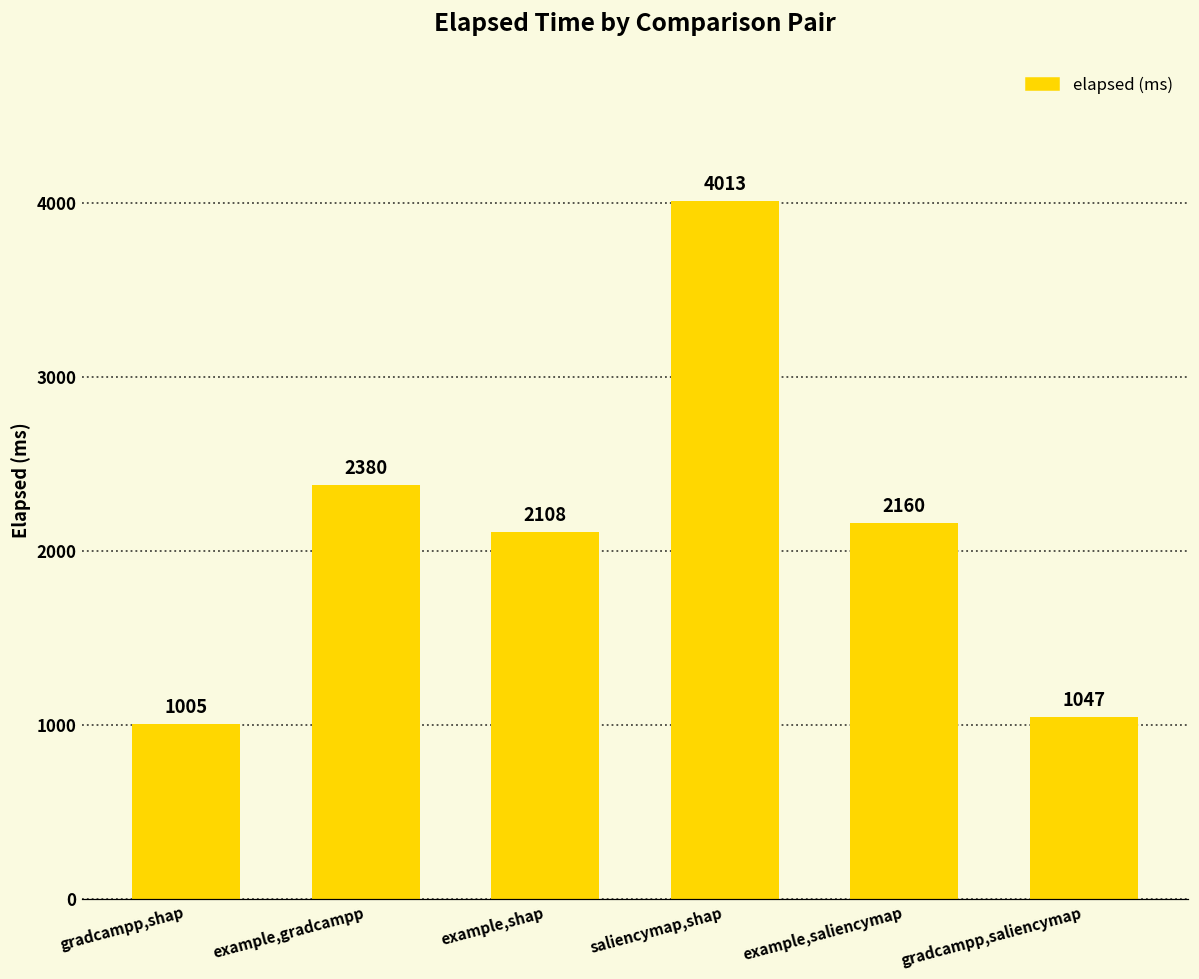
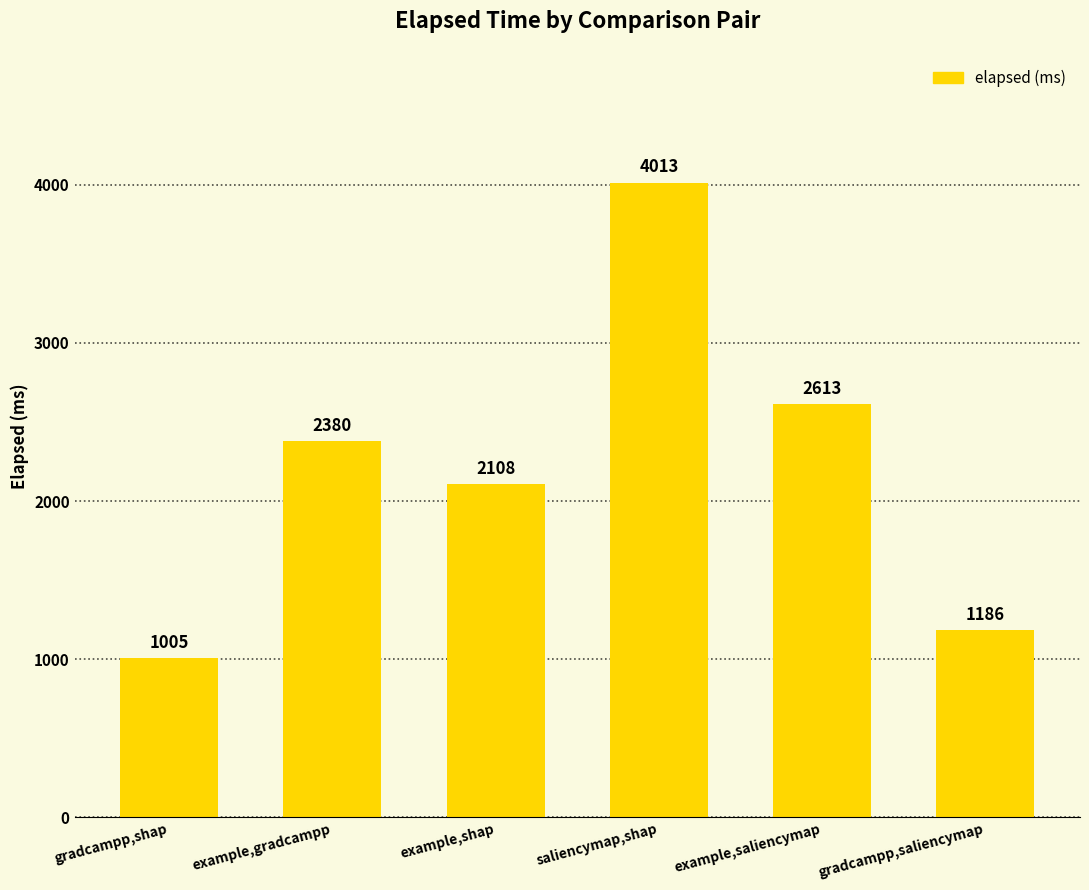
  {
    "gradcampp,shap": 1005,
    "example,gradcampp": 2380,
    "example,shap": 2108,
    "saliencymap,shap": 4013,
-   "example,saliencymap": 2160,
-   "gradcampp,saliencymap": 1047
+   "example,saliencymap": 2613,
+   "gradcampp,saliencymap": 1186
  }
